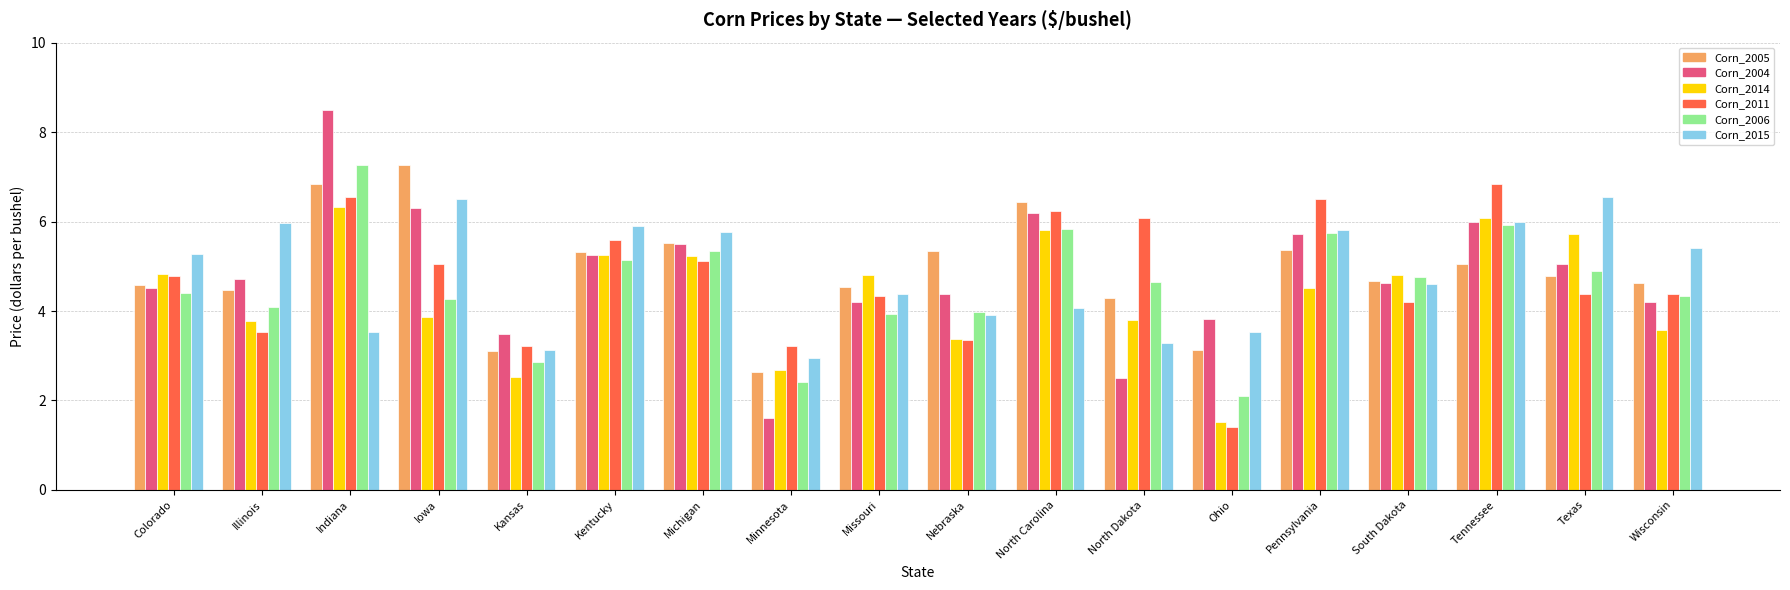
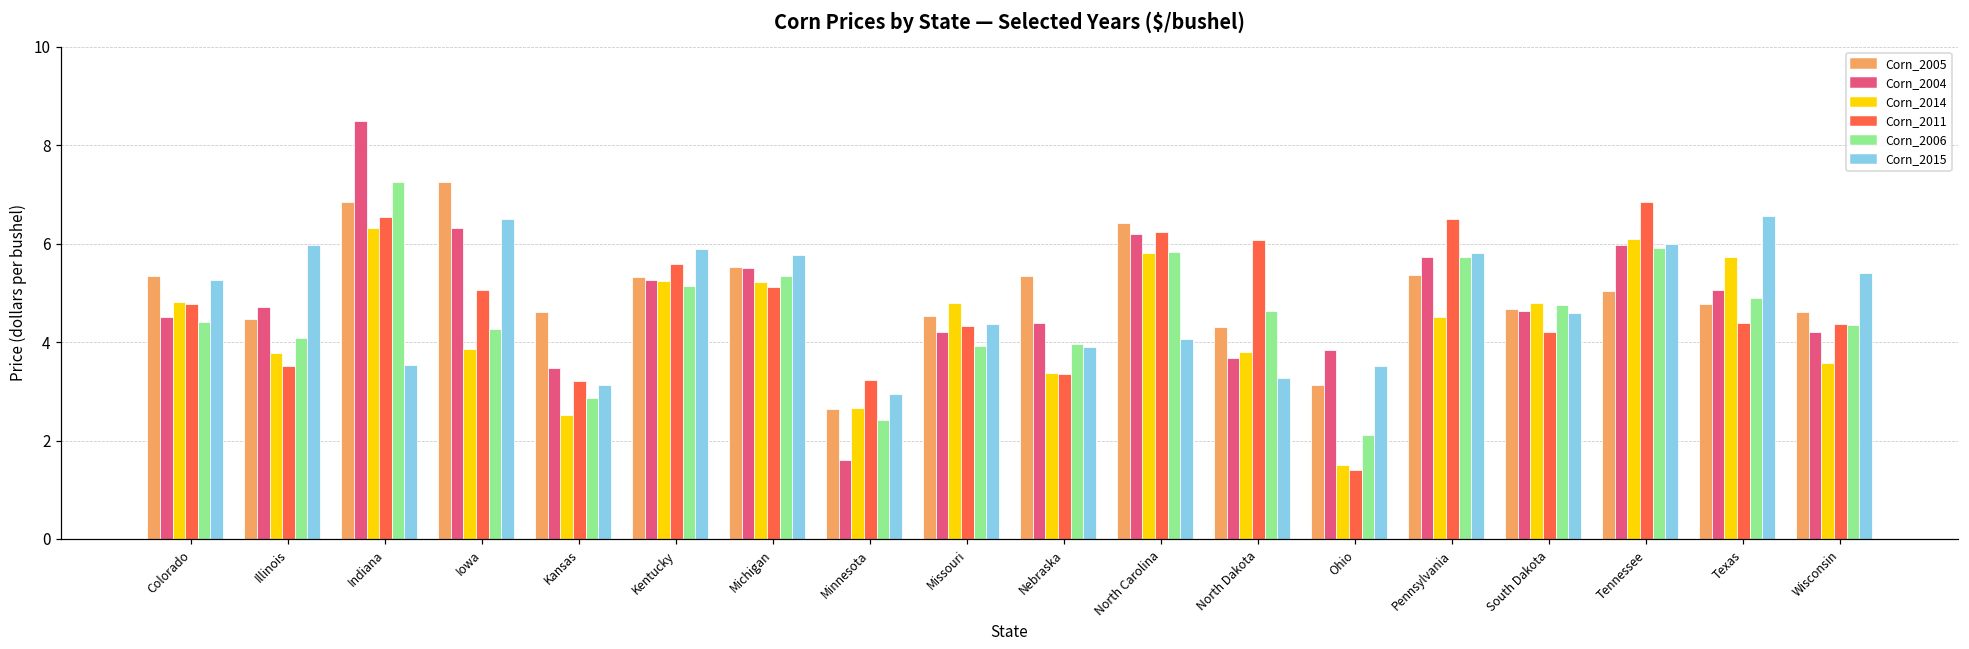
  {
    "Corn_2005": {
-     "Colorado": 4.6,
+     "Colorado": 5.4,
      "Illinois": 4.5,
      "Indiana": 6.8,
      "Iowa": 7.3,
-     "Kansas": 3.1,
+     "Kansas": 4.6,
      "Kentucky": 5.3,
      "Michigan": 5.5,
      "Minnesota": 2.6,
      "Missouri": 4.5,
      "Nebraska": 5.4,
      "North Carolina": 6.4,
      "North Dakota": 4.3,
      "Ohio": 3.1,
      "Pennsylvania": 5.4,
      "South Dakota": 4.7,
      "Tennessee": 5.0,
      "Texas": 4.8,
      "Wisconsin": 4.6
    },
    "Corn_2004": {
      "Colorado": 4.5,
      "Illinois": 4.7,
      "Indiana": 8.5,
      "Iowa": 6.3,
      "Kansas": 3.5,
      "Kentucky": 5.3,
      "Michigan": 5.5,
      "Minnesota": 1.6,
      "Missouri": 4.2,
      "Nebraska": 4.4,
      "North Carolina": 6.2,
-     "North Dakota": 2.5,
+     "North Dakota": 3.7,
      "Ohio": 3.8,
      "Pennsylvania": 5.7,
      "South Dakota": 4.6,
      "Tennessee": 6.0,
      "Texas": 5.1,
      "Wisconsin": 4.2
    },
    "Corn_2014": {
      "Colorado": 4.8,
      "Illinois": 3.8,
      "Indiana": 6.3,
      "Iowa": 3.9,
      "Kansas": 2.5,
      "Kentucky": 5.3,
      "Michigan": 5.2,
      "Minnesota": 2.7,
      "Missouri": 4.8,
      "Nebraska": 3.4,
      "North Carolina": 5.8,
      "North Dakota": 3.8,
      "Ohio": 1.5,
      "Pennsylvania": 4.5,
      "South Dakota": 4.8,
      "Tennessee": 6.1,
      "Texas": 5.7,
      "Wisconsin": 3.6
    },
    "Corn_2011": {
      "Colorado": 4.8,
      "Illinois": 3.5,
      "Indiana": 6.6,
      "Iowa": 5.1,
      "Kansas": 3.2,
      "Kentucky": 5.6,
      "Michigan": 5.1,
      "Minnesota": 3.2,
      "Missouri": 4.3,
      "Nebraska": 3.4,
      "North Carolina": 6.2,
      "North Dakota": 6.1,
      "Ohio": 1.4,
      "Pennsylvania": 6.5,
      "South Dakota": 4.2,
      "Tennessee": 6.9,
      "Texas": 4.4,
      "Wisconsin": 4.4
    },
    "Corn_2006": {
      "Colorado": 4.4,
      "Illinois": 4.1,
      "Indiana": 7.3,
      "Iowa": 4.3,
      "Kansas": 2.9,
      "Kentucky": 5.2,
      "Michigan": 5.3,
      "Minnesota": 2.4,
      "Missouri": 3.9,
      "Nebraska": 4.0,
      "North Carolina": 5.8,
      "North Dakota": 4.6,
      "Ohio": 2.1,
      "Pennsylvania": 5.7,
      "South Dakota": 4.8,
      "Tennessee": 5.9,
      "Texas": 4.9,
      "Wisconsin": 4.3
    },
    "Corn_2015": {
      "Colorado": 5.3,
      "Illinois": 6.0,
      "Indiana": 3.5,
      "Iowa": 6.5,
      "Kansas": 3.1,
      "Kentucky": 5.9,
      "Michigan": 5.8,
      "Minnesota": 3.0,
      "Missouri": 4.4,
      "Nebraska": 3.9,
      "North Carolina": 4.1,
      "North Dakota": 3.3,
      "Ohio": 3.5,
      "Pennsylvania": 5.8,
      "South Dakota": 4.6,
      "Tennessee": 6.0,
      "Texas": 6.6,
      "Wisconsin": 5.4
    }
  }
